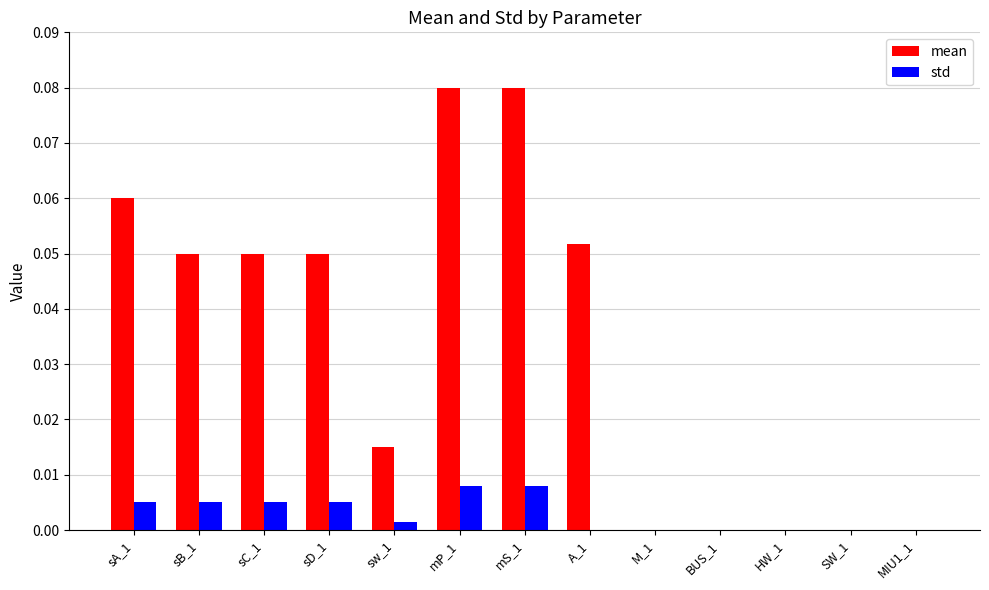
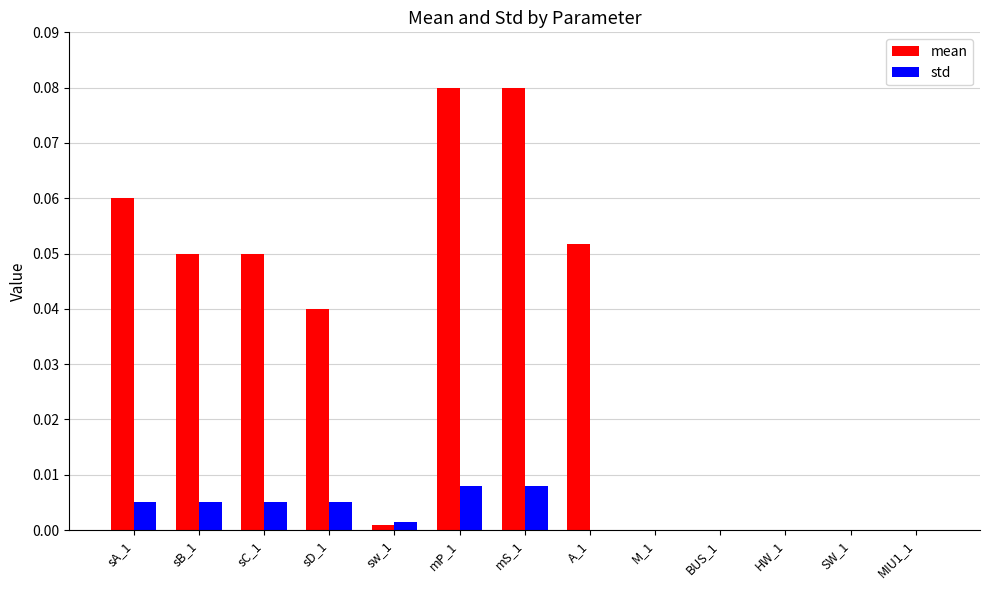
  {
    "mean": {
      "sA_1": 0.060,
      "sB_1": 0.050,
      "sC_1": 0.050,
-     "sD_1": 0.05,
-     "sw_1": 0.015,
+     "sD_1": 0.04,
+     "sw_1": 0.001,
      "mP_1": 0.080,
      "mS_1": 0.080,
      "A_1": 0.052
    },
    "std": {
      "sA_1": 0.005,
      "sB_1": 0.005,
      "sC_1": 0.005,
      "sD_1": 0.005,
      "sw_1": 0.002,
      "mP_1": 0.008,
      "mS_1": 0.008
    }
  }
